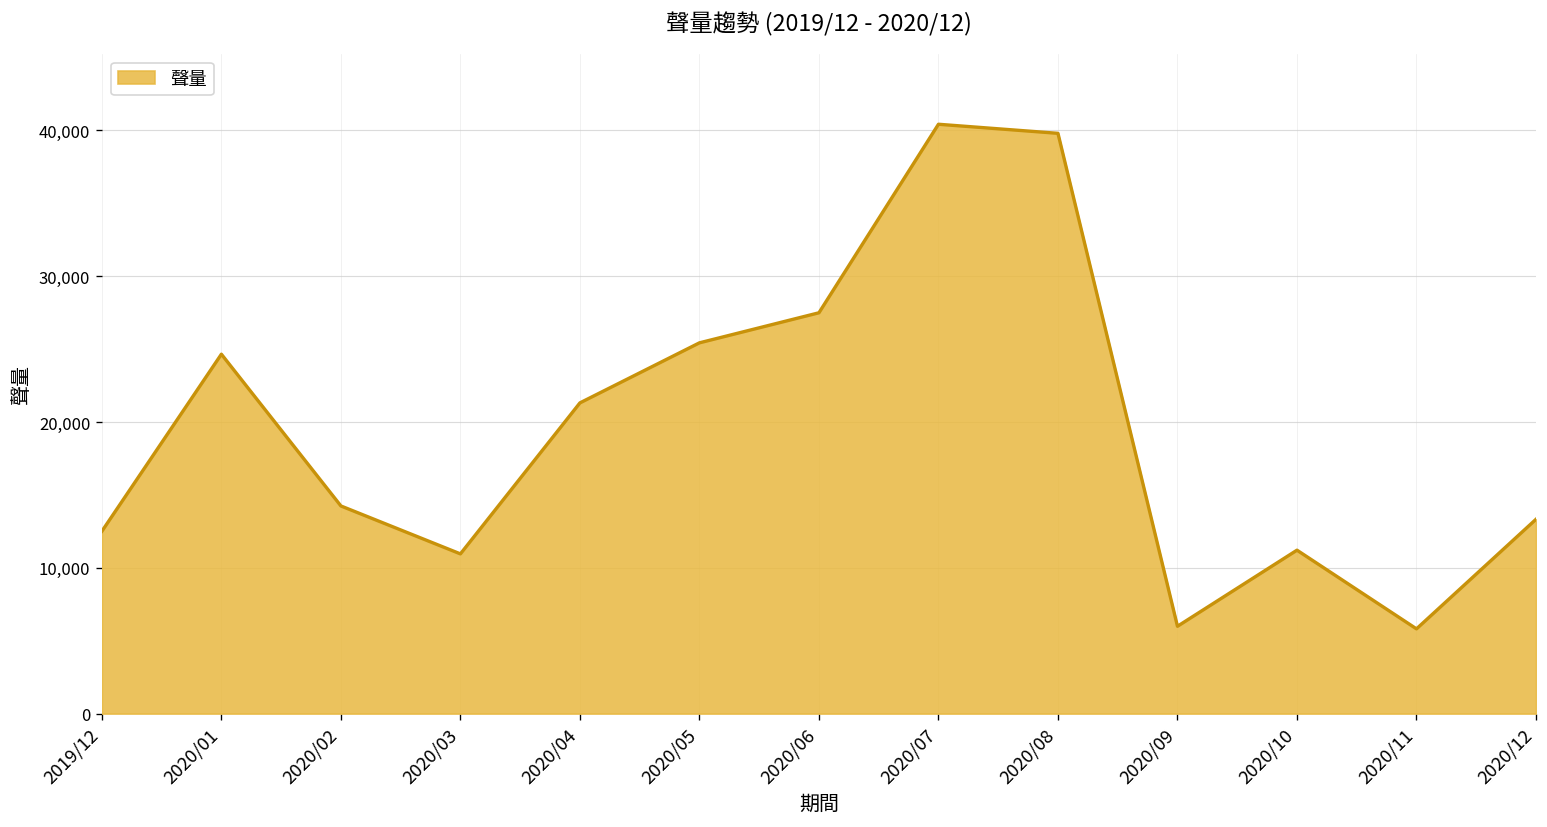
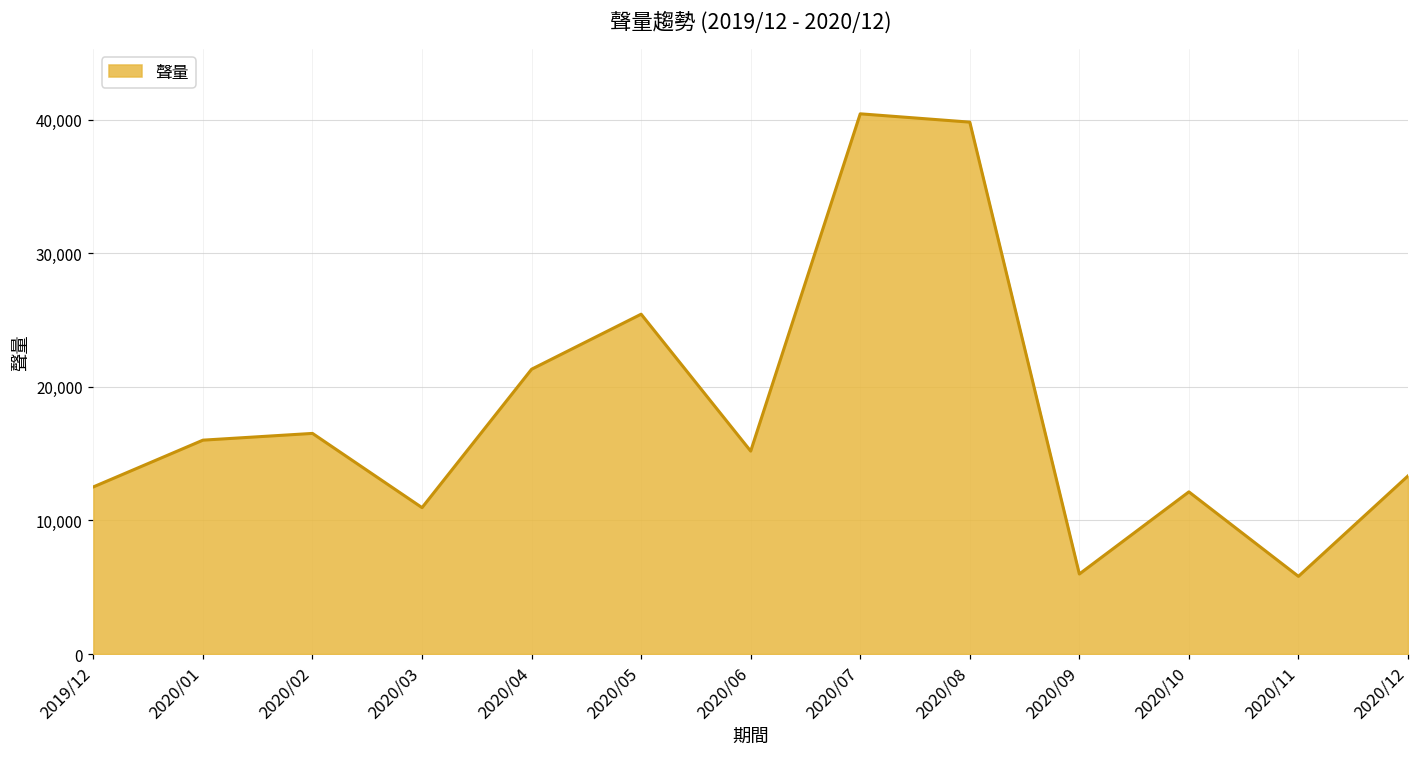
  {
    "2019/12": "12,500",
-   "2020/01": "24,700",
-   "2020/02": "14,200",
+   "2020/01": "16,000",
+   "2020/02": "16,500",
    "2020/03": "11,000",
    "2020/04": "21,300",
    "2020/05": "25,400",
-   "2020/06": "27,500",
+   "2020/06": "15,200",
    "2020/07": "40,400",
    "2020/08": "39,800",
    "2020/09": "6,000",
-   "2020/10": "11,200",
+   "2020/10": "12,100",
    "2020/11": "5,800",
    "2020/12": "13,300"
  }
